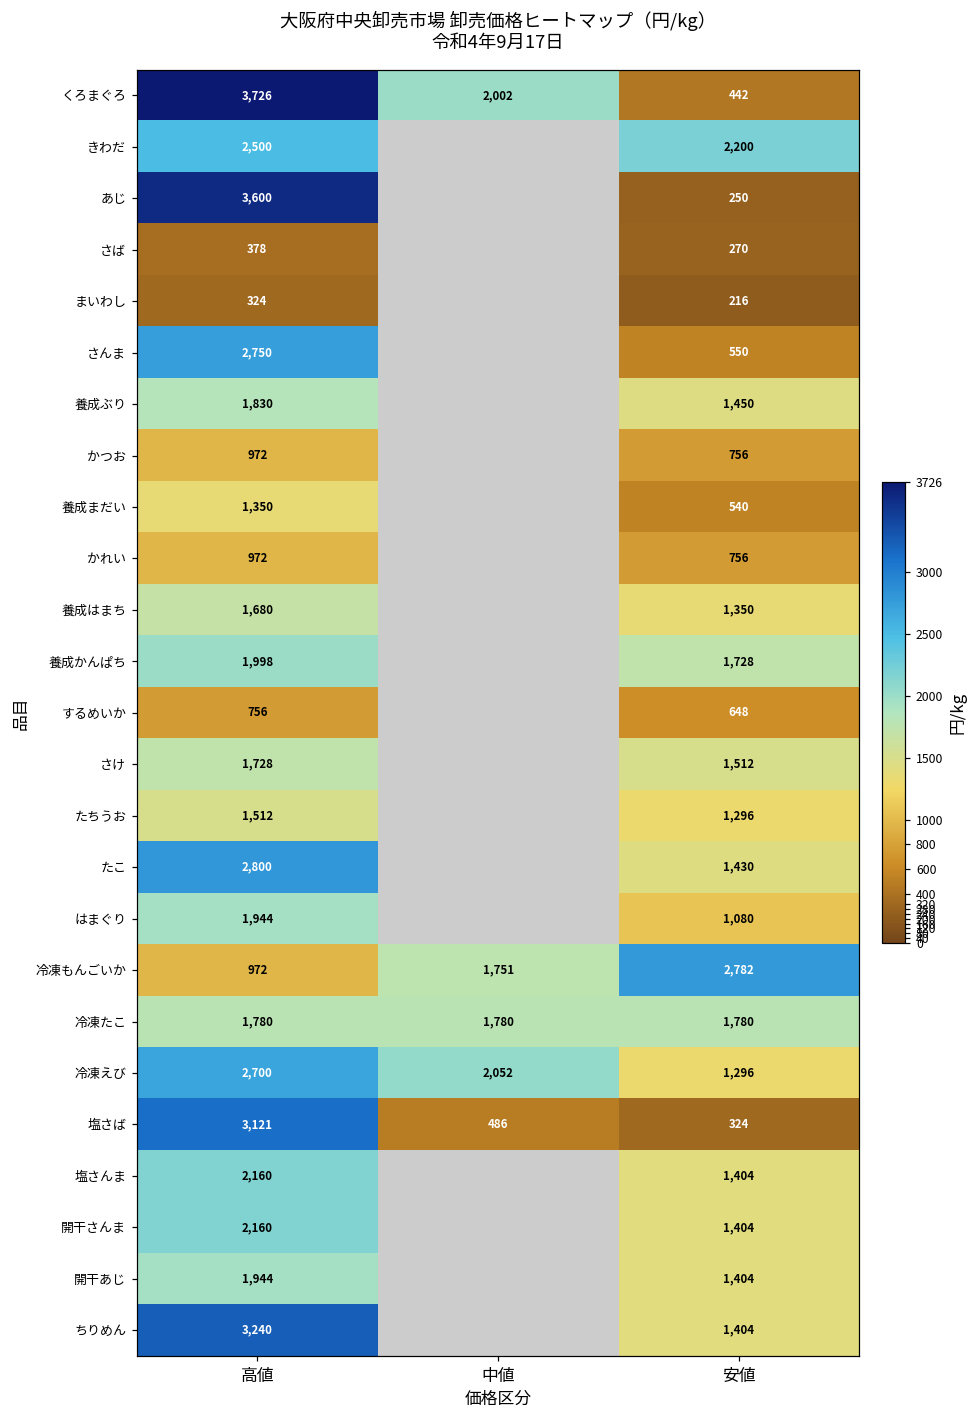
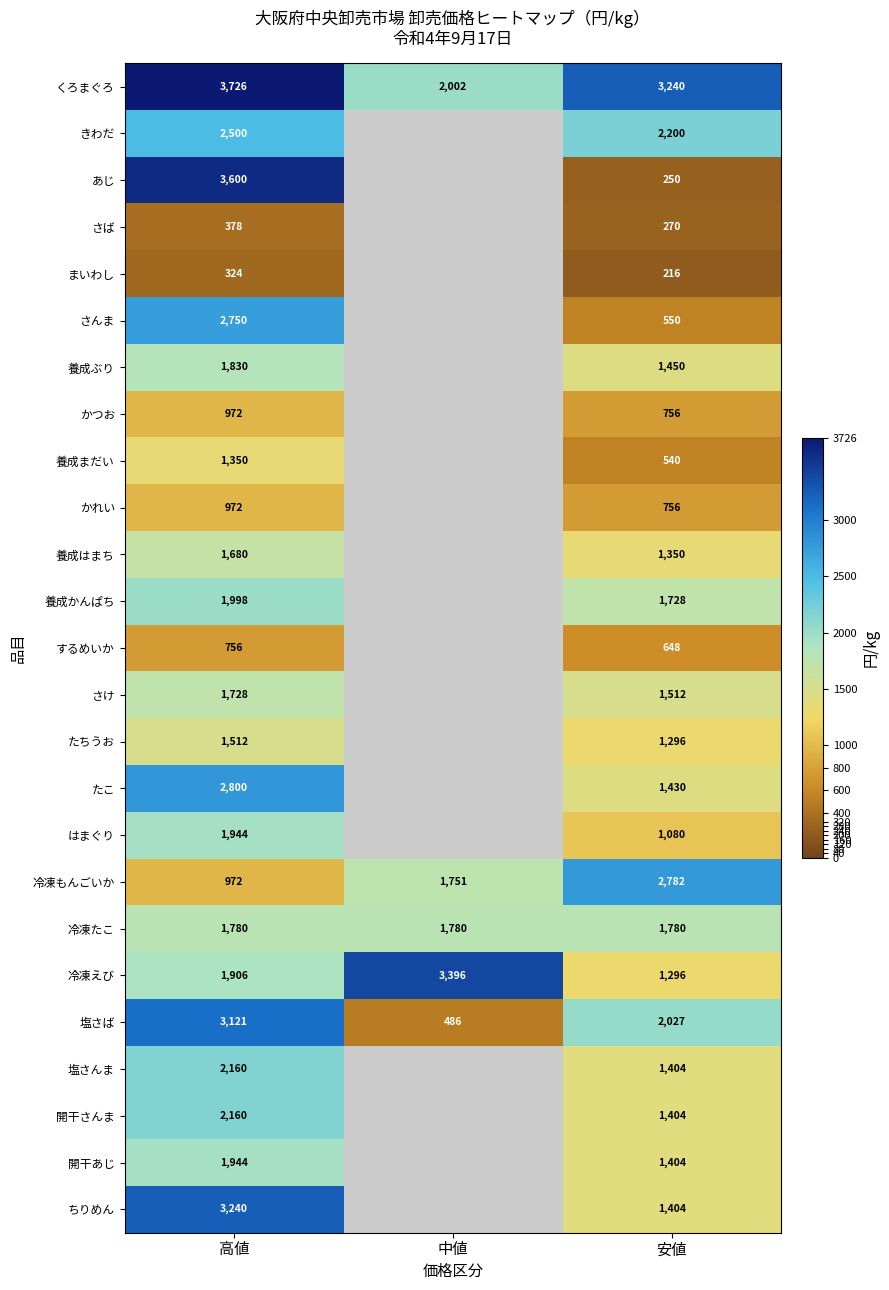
  {
    "くろまぐろ": {
      "高値": "3,726",
      "中値": "2,002",
-     "安値": "442"
+     "安値": "3,240"
    },
    "きわだ": {
      "高値": "2,500",
      "安値": "2,200"
    },
    "あじ": {
      "高値": "3,600",
      "安値": "250"
    },
    "さば": {
      "高値": "378",
      "安値": "270"
    },
    "まいわし": {
      "高値": "324",
      "安値": "216"
    },
    "さんま": {
      "高値": "2,750",
      "安値": "550"
    },
    "養成ぶり": {
      "高値": "1,830",
      "安値": "1,450"
    },
    "かつお": {
      "高値": "972",
      "安値": "756"
    },
    "養成まだい": {
      "高値": "1,350",
      "安値": "540"
    },
    "かれい": {
      "高値": "972",
      "安値": "756"
    },
    "養成はまち": {
      "高値": "1,680",
      "安値": "1,350"
    },
    "養成かんぱち": {
      "高値": "1,998",
      "安値": "1,728"
    },
    "するめいか": {
      "高値": "756",
      "安値": "648"
    },
    "さけ": {
      "高値": "1,728",
      "安値": "1,512"
    },
    "たちうお": {
      "高値": "1,512",
      "安値": "1,296"
    },
    "たこ": {
      "高値": "2,800",
      "安値": "1,430"
    },
    "はまぐり": {
      "高値": "1,944",
      "安値": "1,080"
    },
    "冷凍もんごいか": {
      "高値": "972",
      "中値": "1,751",
      "安値": "2,782"
    },
    "冷凍たこ": {
      "高値": "1,780",
      "中値": "1,780",
      "安値": "1,780"
    },
    "冷凍えび": {
-     "高値": "2,700",
-     "中値": "2,052",
+     "高値": "1,906",
+     "中値": "3,396",
      "安値": "1,296"
    },
    "塩さば": {
      "高値": "3,121",
      "中値": "486",
-     "安値": "324"
+     "安値": "2,027"
    },
    "塩さんま": {
      "高値": "2,160",
      "安値": "1,404"
    },
    "開干さんま": {
      "高値": "2,160",
      "安値": "1,404"
    },
    "開干あじ": {
      "高値": "1,944",
      "安値": "1,404"
    },
    "ちりめん": {
      "高値": "3,240",
      "安値": "1,404"
    }
  }
